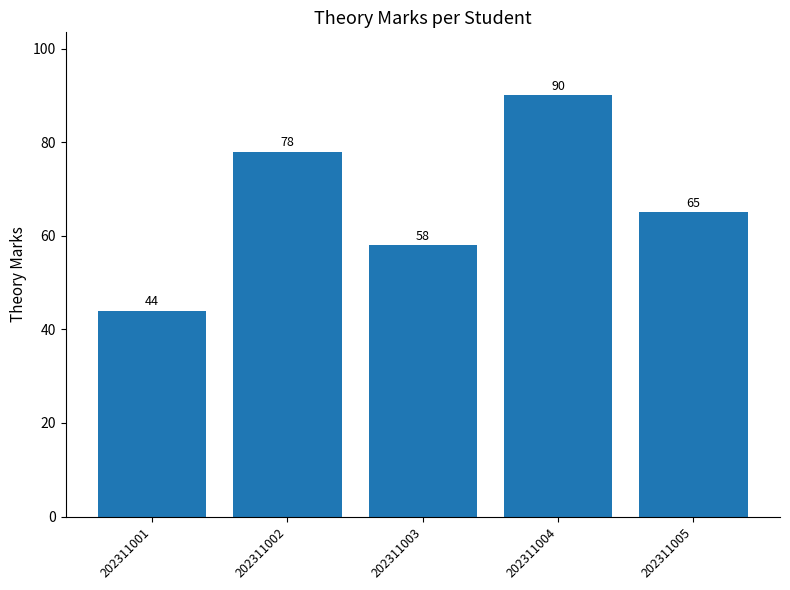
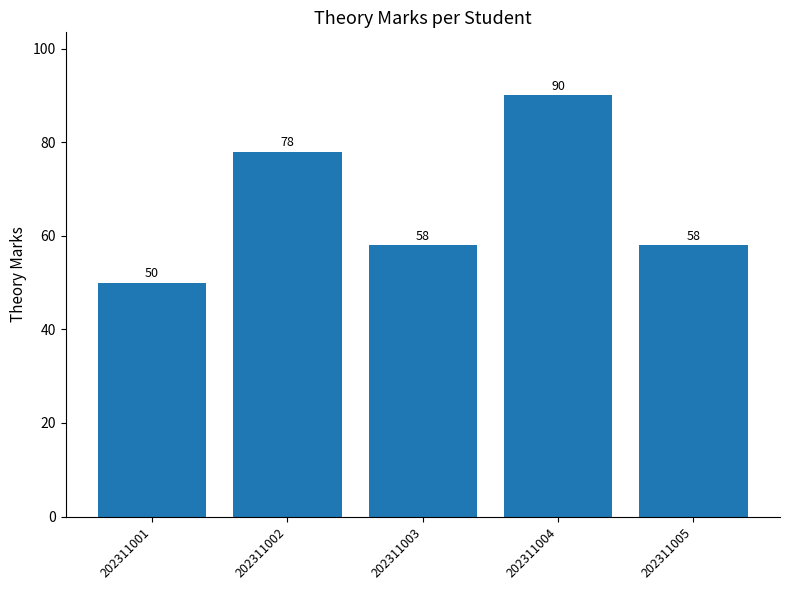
  {
-   "202311001": 44,
+   "202311001": 50,
    "202311002": 78,
    "202311003": 58,
    "202311004": 90,
-   "202311005": 65
+   "202311005": 58
  }
